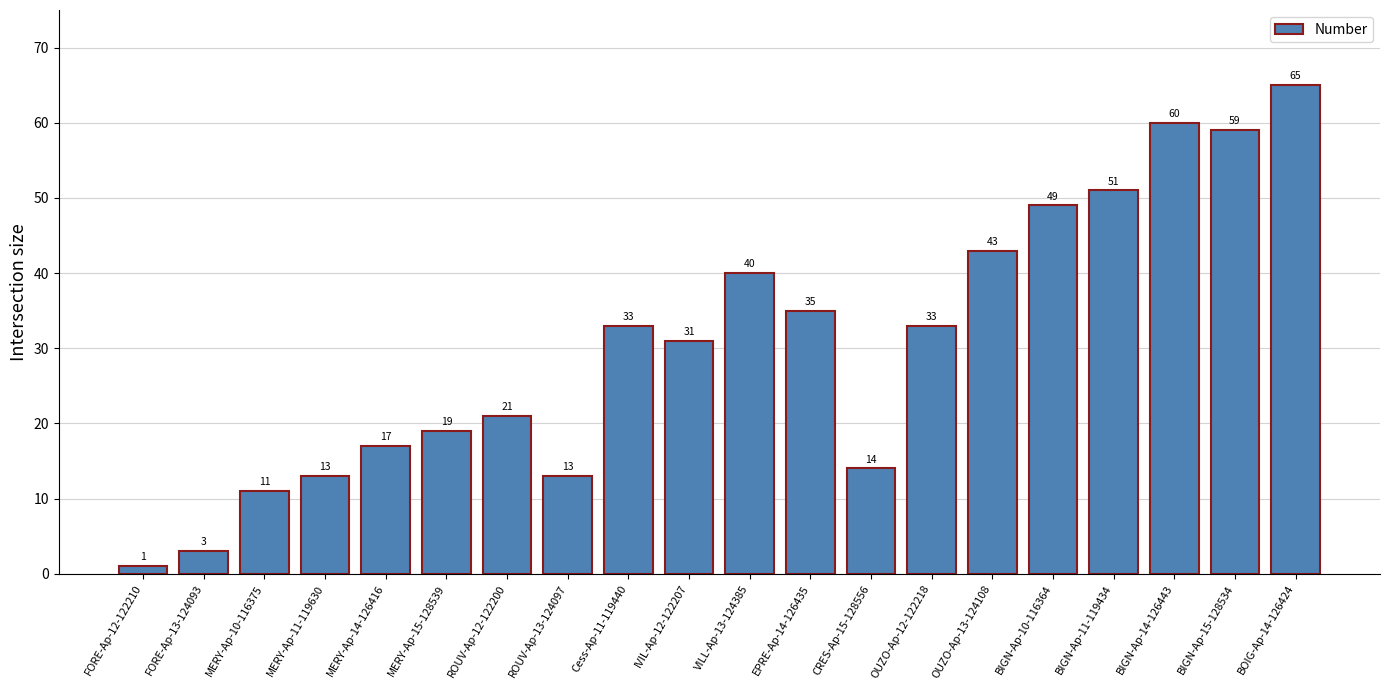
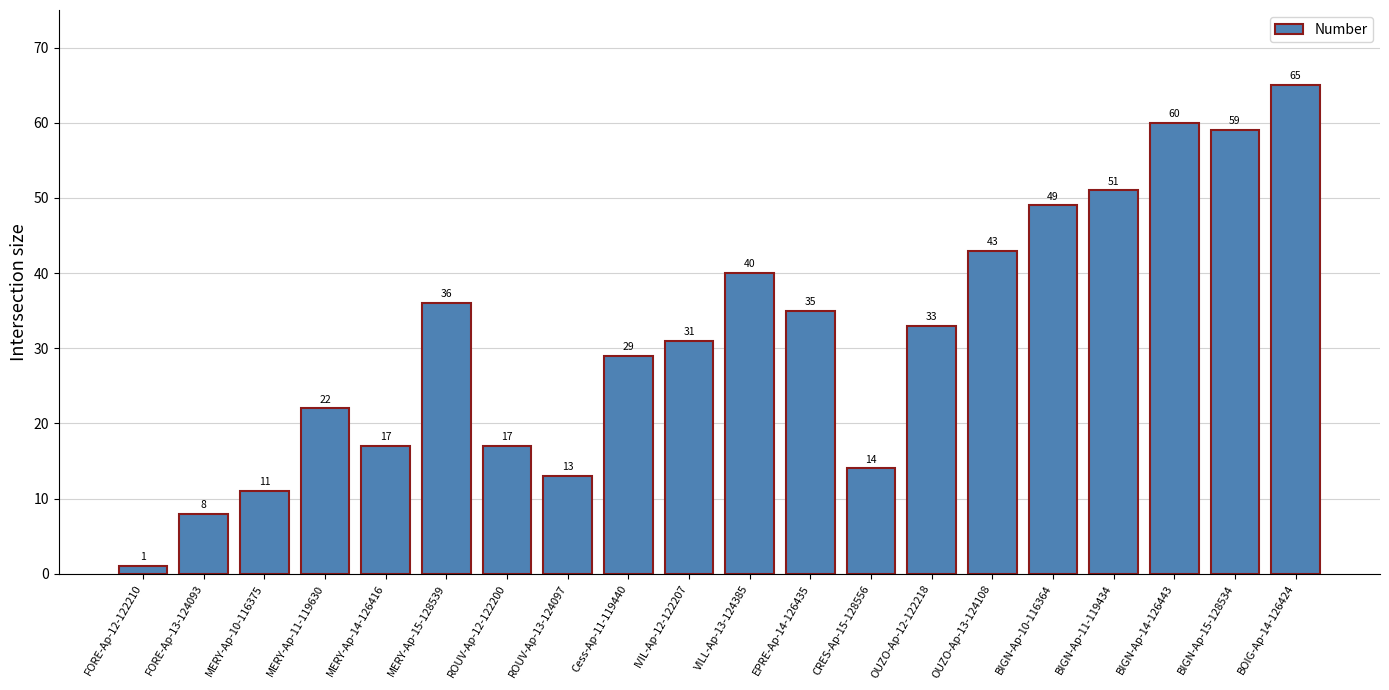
  {
    "FORE-Ap-12-122210": 1,
-   "FORE-Ap-13-124093": 3,
+   "FORE-Ap-13-124093": 8,
    "MERY-Ap-10-116375": 11,
-   "MERY-Ap-11-119630": 13,
+   "MERY-Ap-11-119630": 22,
    "MERY-Ap-14-126416": 17,
-   "MERY-Ap-15-128539": 19,
-   "ROUV-Ap-12-122200": 21,
+   "MERY-Ap-15-128539": 36,
+   "ROUV-Ap-12-122200": 17,
    "ROUV-Ap-13-124097": 13,
-   "Cess-Ap-11-119440": 33,
+   "Cess-Ap-11-119440": 29,
    "IVIL-Ap-12-122207": 31,
    "VILL-Ap-13-124385": 40,
    "EPRE-Ap-14-126435": 35,
    "CRES-Ap-15-128556": 14,
    "OUZO-Ap-12-122218": 33,
    "OUZO-Ap-13-124108": 43,
    "BIGN-Ap-10-116364": 49,
    "BIGN-Ap-11-119434": 51,
    "BIGN-Ap-14-126443": 60,
    "BIGN-Ap-15-128534": 59,
    "BOIG-Ap-14-126424": 65
  }
